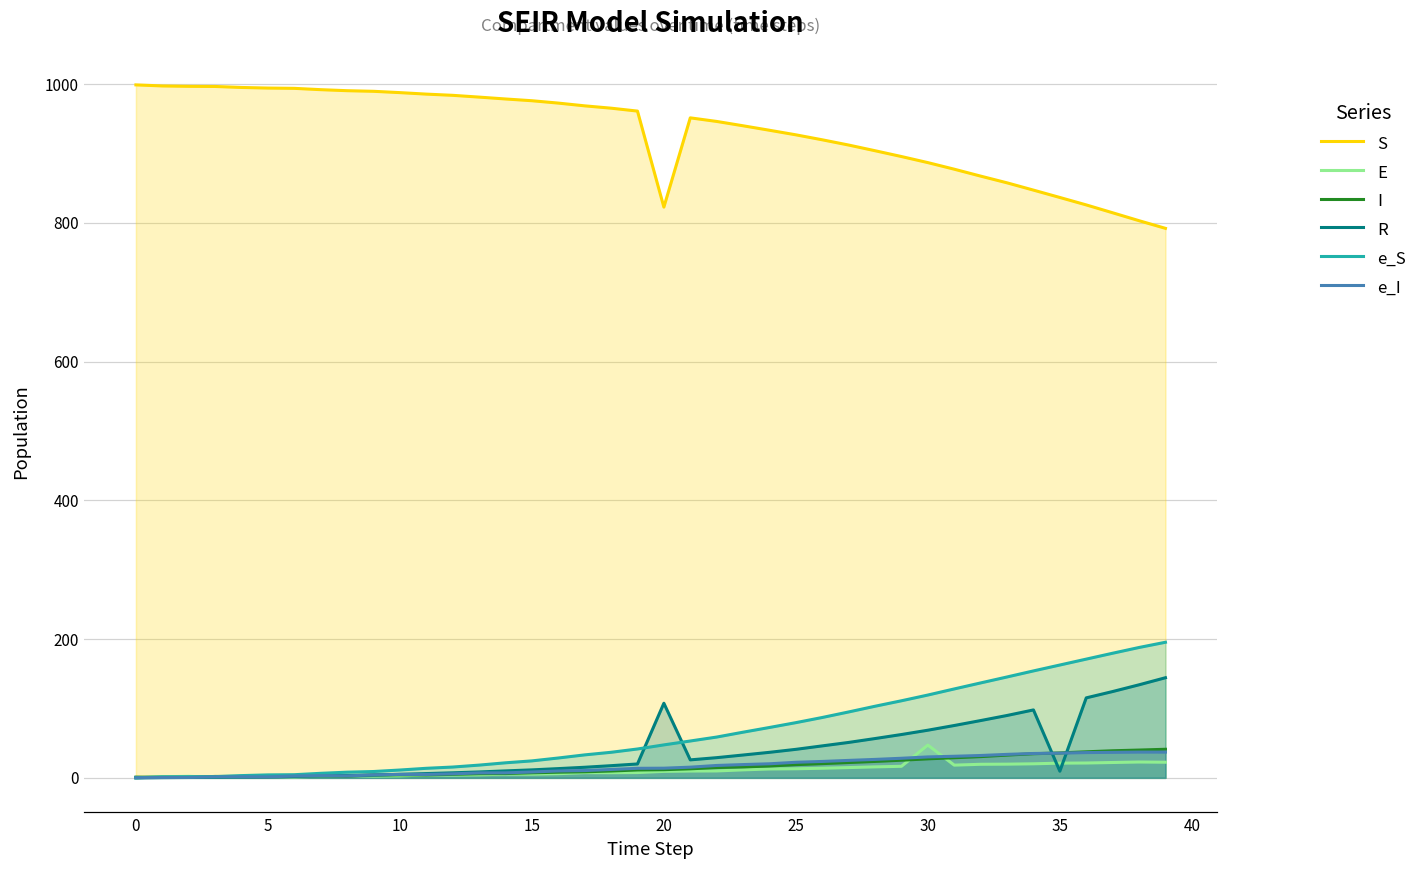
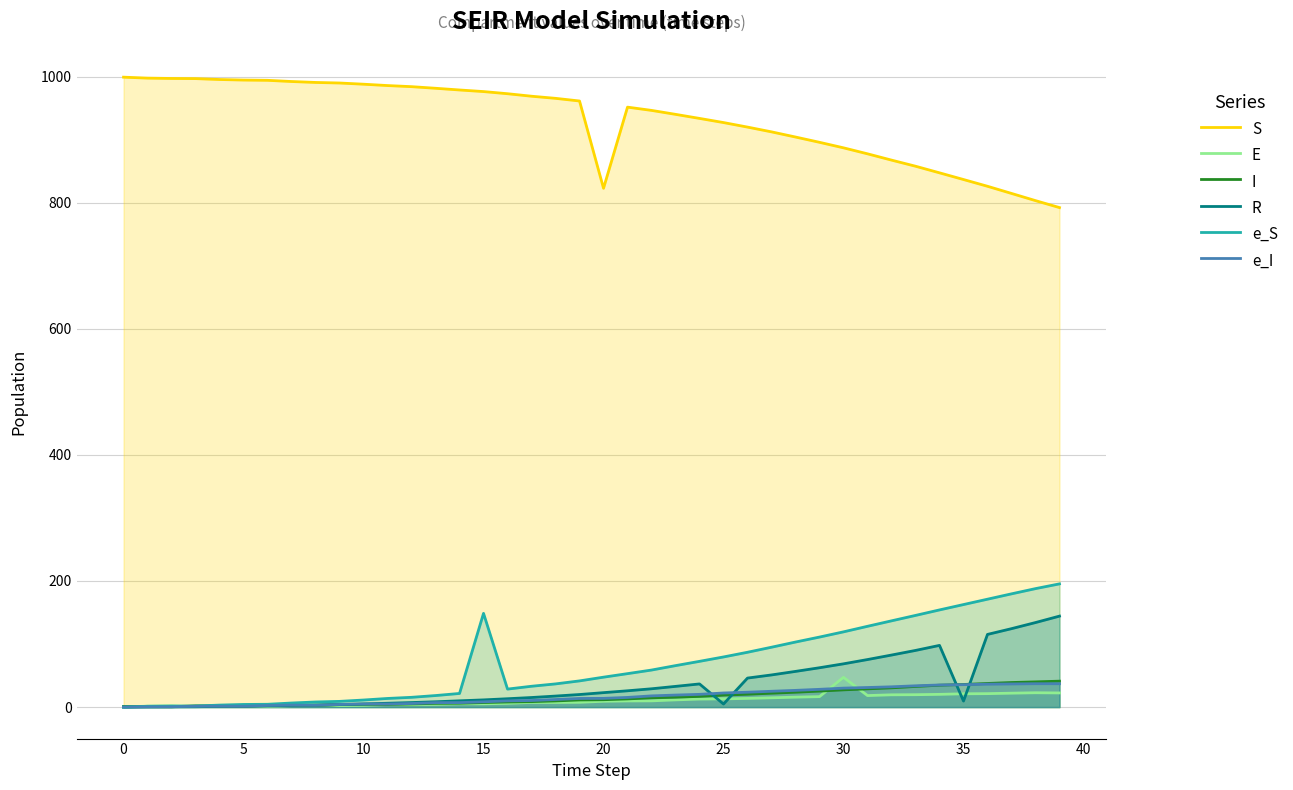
  {
    "S": {
      "0": 1000,
      "5": 990,
      "10": 990,
      "15": 980,
      "20": 820,
      "25": 930,
      "30": 890,
      "35": 840
    },
    "E": {
      "25": 10,
      "30": 50,
      "35": 20
    },
    "R": {
-     "20": 110,
-     "25": 40,
+     "20": 20,
+     "25": 0,
      "30": 70,
      "35": 10
    },
    "e_S": {
      "10": 10,
-     "15": 20,
+     "15": 150,
      "20": 50,
      "25": 80,
      "30": 120,
      "35": 160
    }
  }
